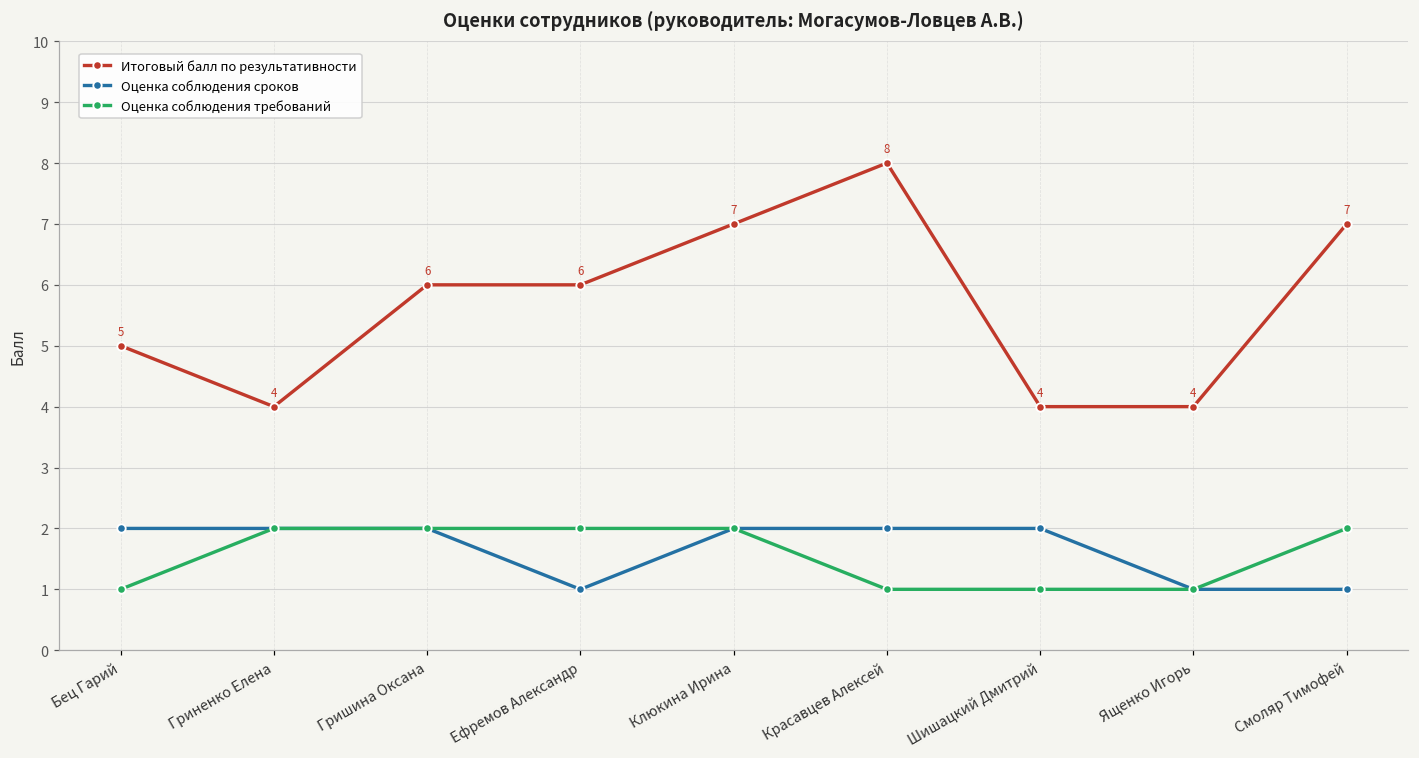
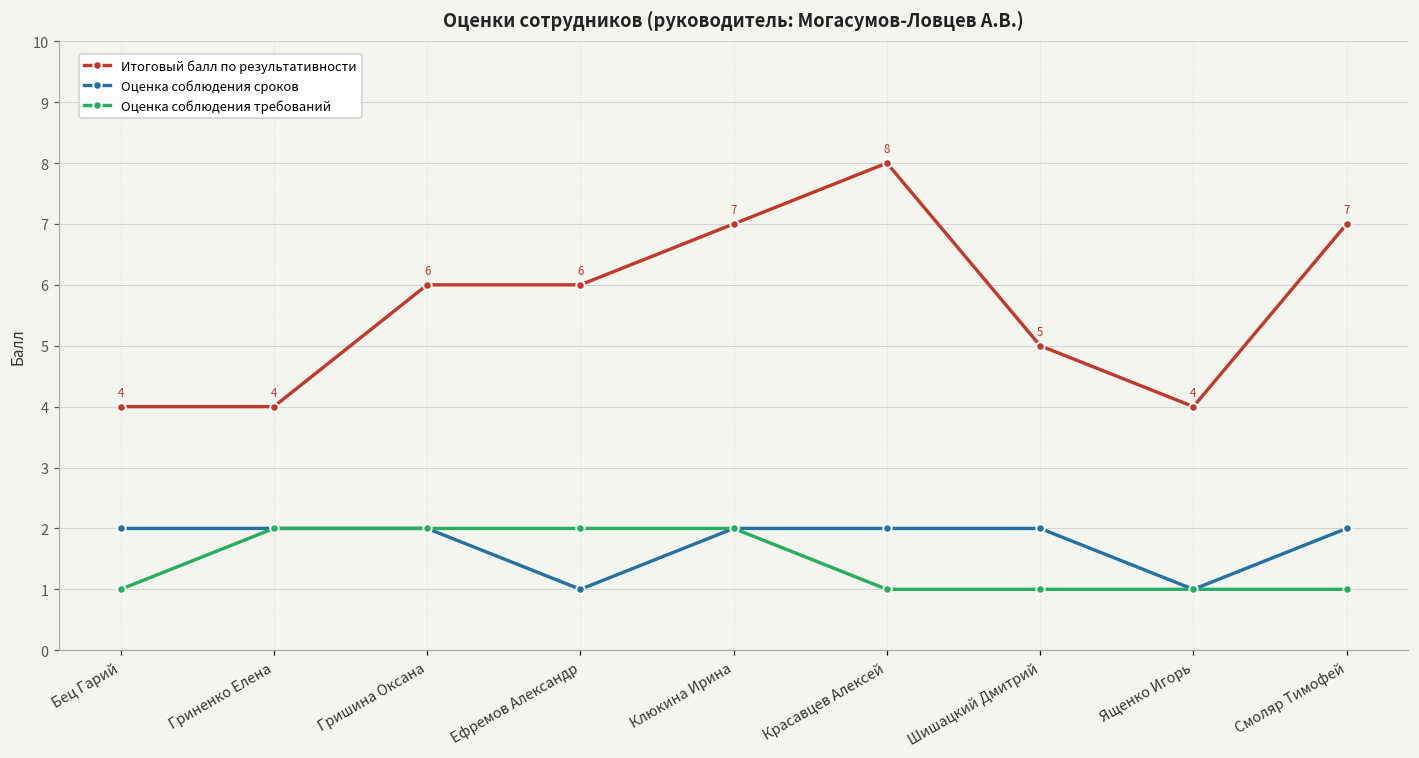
  {
    "Итоговый балл по результативности": {
-     "Бец Гарий": 5,
+     "Бец Гарий": 4,
      "Гриненко Елена": 4,
      "Гришина Оксана": 6,
      "Ефремов Александр": 6,
      "Клюкина Ирина": 7,
      "Красавцев Алексей": 8,
-     "Шишацкий Дмитрий": 4,
+     "Шишацкий Дмитрий": 5,
      "Ященко Игорь": 4,
      "Смоляр Тимофей": 7
    },
    "Оценка соблюдения сроков": {
      "Бец Гарий": 2,
      "Ефремов Александр": 1,
      "Красавцев Алексей": 2,
      "Шишацкий Дмитрий": 2,
-     "Смоляр Тимофей": 1
+     "Смоляр Тимофей": 2
    },
    "Оценка соблюдения требований": {
      "Бец Гарий": 1,
      "Ефремов Александр": 2,
      "Красавцев Алексей": 1,
      "Шишацкий Дмитрий": 1,
-     "Смоляр Тимофей": 2
+     "Смоляр Тимофей": 1
    }
  }
